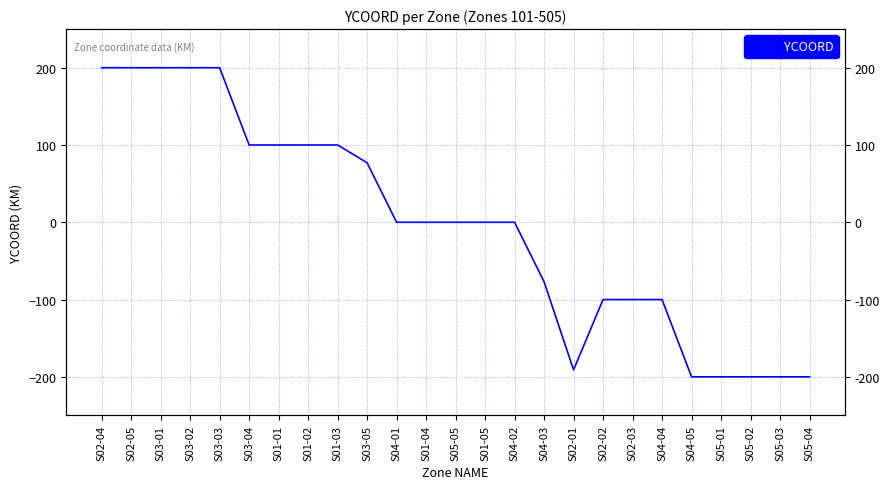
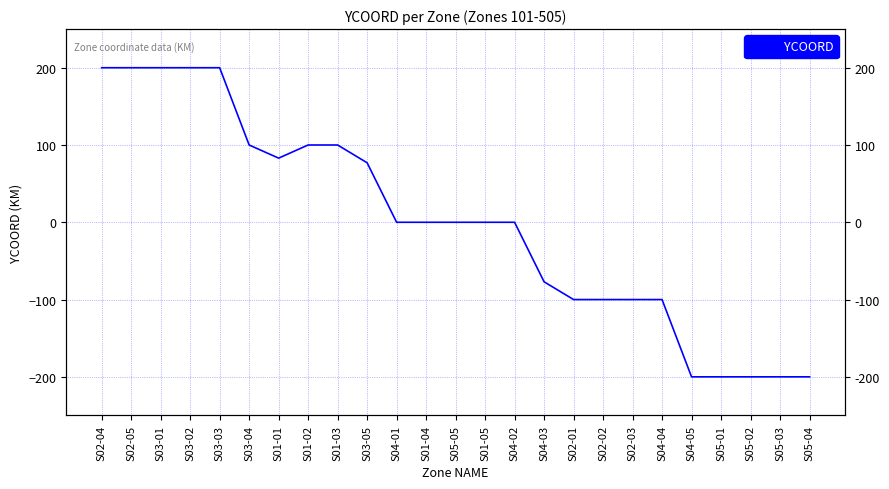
  {
    "S02-04": 200,
    "S02-05": 200,
    "S03-01": 200,
    "S03-02": 200,
    "S03-03": 200,
    "S03-04": 100,
-   "S01-01": 100,
+   "S01-01": 80,
    "S01-02": 100,
    "S01-03": 100,
    "S03-05": 80,
    "S04-01": 0,
    "S01-04": 0,
    "S05-05": 0,
    "S01-05": 0,
    "S04-02": 0,
    "S04-03": -80,
-   "S02-01": -190,
+   "S02-01": -100,
    "S02-02": -100,
    "S02-03": -100,
    "S04-04": -100,
    "S04-05": -200,
    "S05-01": -200,
    "S05-02": -200,
    "S05-03": -200,
    "S05-04": -200
  }
